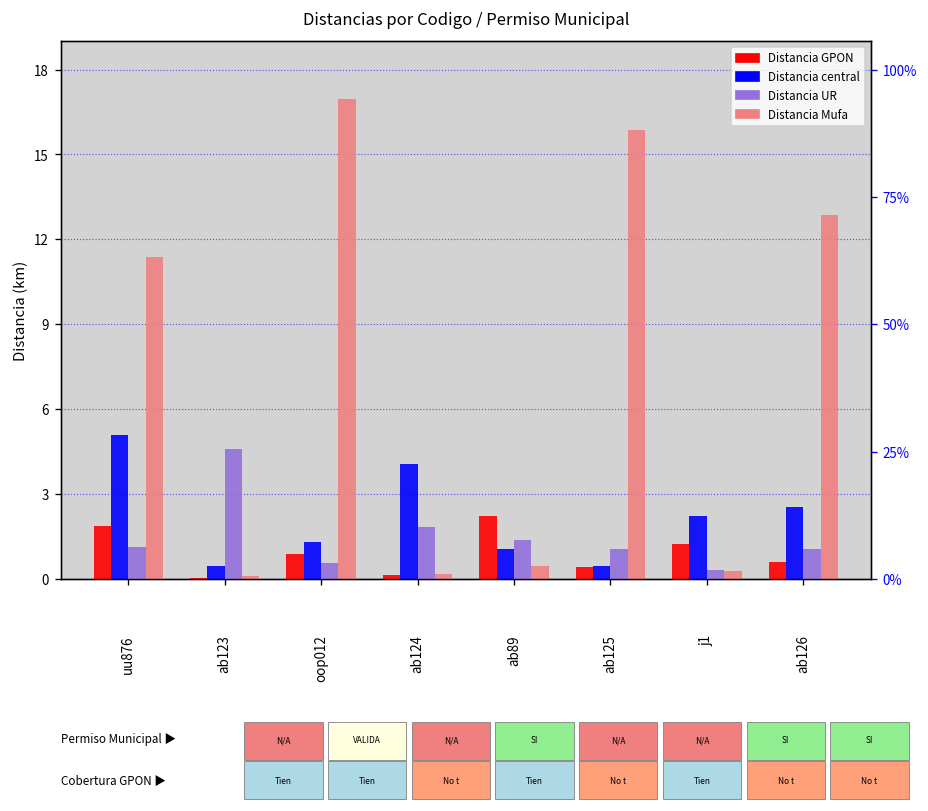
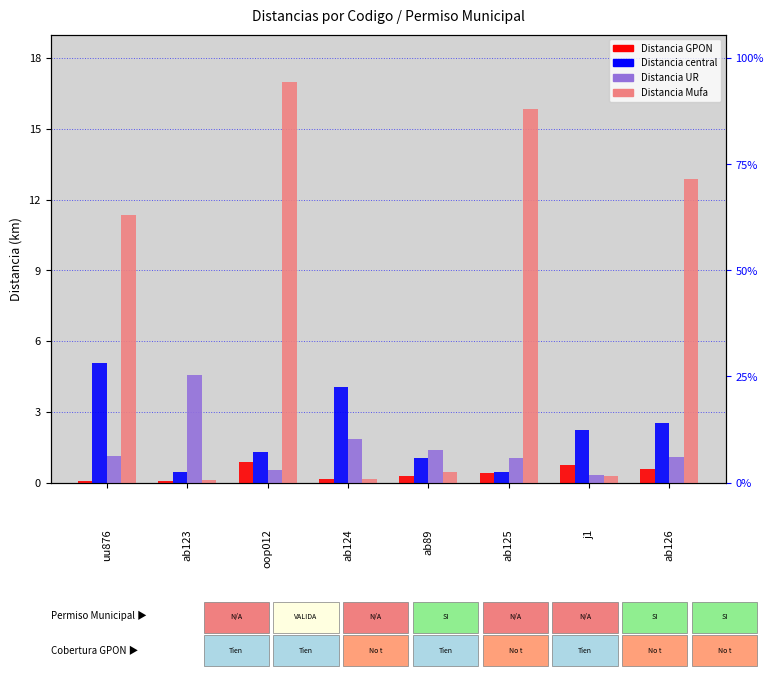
  {
    "Distancia GPON": {
-     "uu876": 1.9,
+     "uu876": 0.1,
      "oop012": 0.9,
      "ab124": 0.1,
-     "ab89": 2.2,
+     "ab89": 0.3,
      "ab125": 0.4,
-     "j1": 1.2,
+     "j1": 0.8,
      "ab126": 0.6
    }
  }
